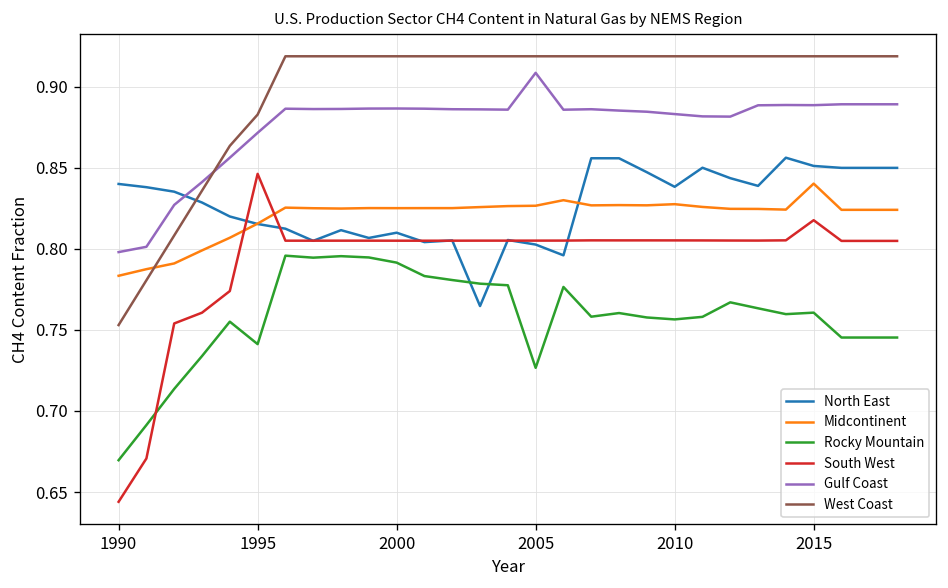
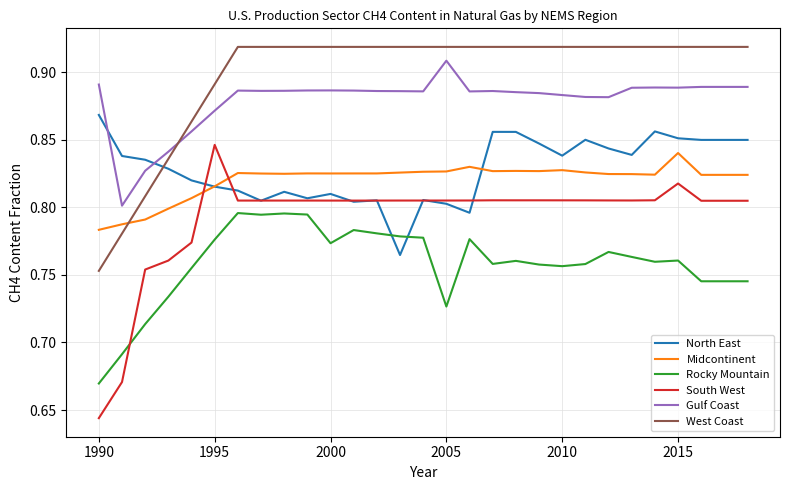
  {
    "North East": {
-     "1990": 0.840,
+     "1990": 0.868,
      "2000": 0.810,
      "2005": 0.803,
      "2010": 0.838,
      "2015": 0.851
    },
    "Midcontinent": {
      "1990": 0.783,
      "2000": 0.825,
      "2005": 0.827,
      "2010": 0.828,
      "2015": 0.840
    },
    "Rocky Mountain": {
      "1990": 0.670,
-     "1995": 0.741,
-     "2000": 0.792,
+     "1995": 0.776,
+     "2000": 0.773,
      "2005": 0.727,
      "2010": 0.756,
      "2015": 0.761
    },
    "South West": {
      "1990": 0.644,
      "1995": 0.846,
      "2000": 0.805,
      "2005": 0.805,
      "2010": 0.805,
      "2015": 0.818
    },
    "Gulf Coast": {
-     "1990": 0.798,
+     "1990": 0.891,
      "1995": 0.872,
      "2000": 0.887,
      "2005": 0.909,
      "2010": 0.883,
      "2015": 0.889
    },
    "West Coast": {
      "1990": 0.753,
-     "1995": 0.883,
+     "1995": 0.891,
      "2000": 0.919,
      "2005": 0.919,
      "2010": 0.919,
      "2015": 0.919
    }
  }
